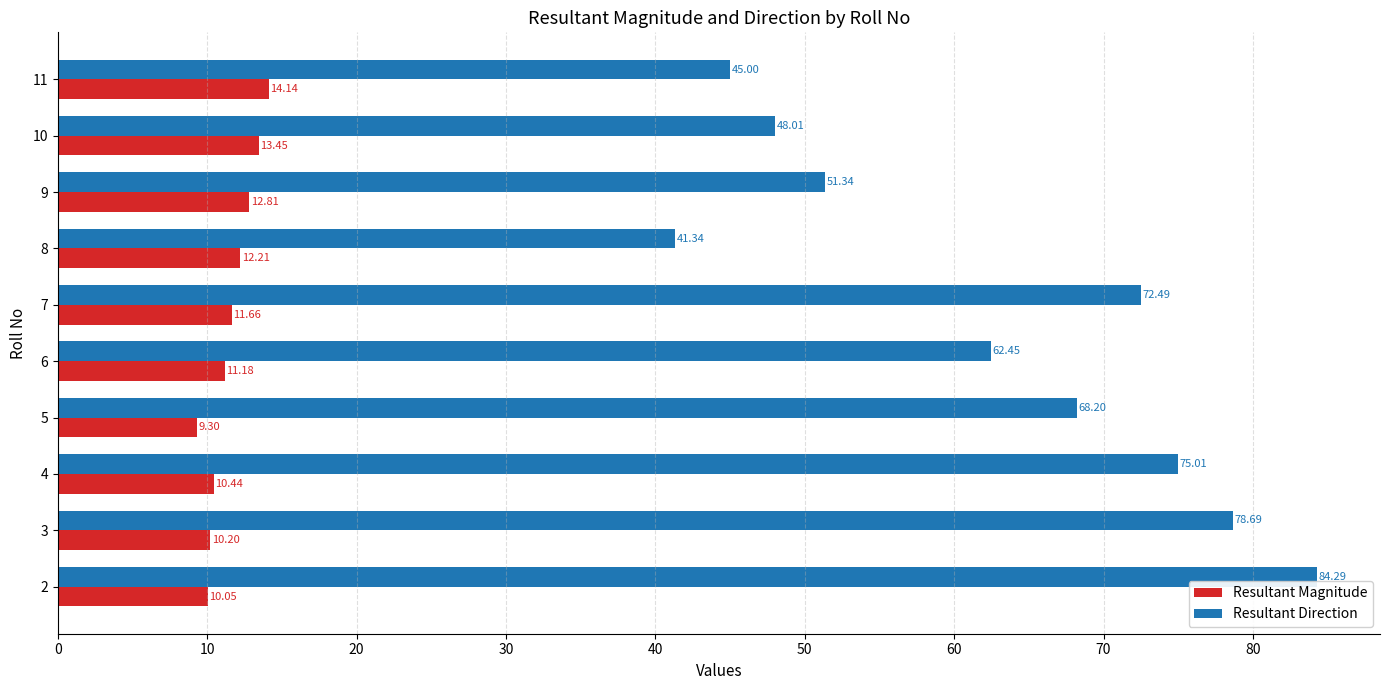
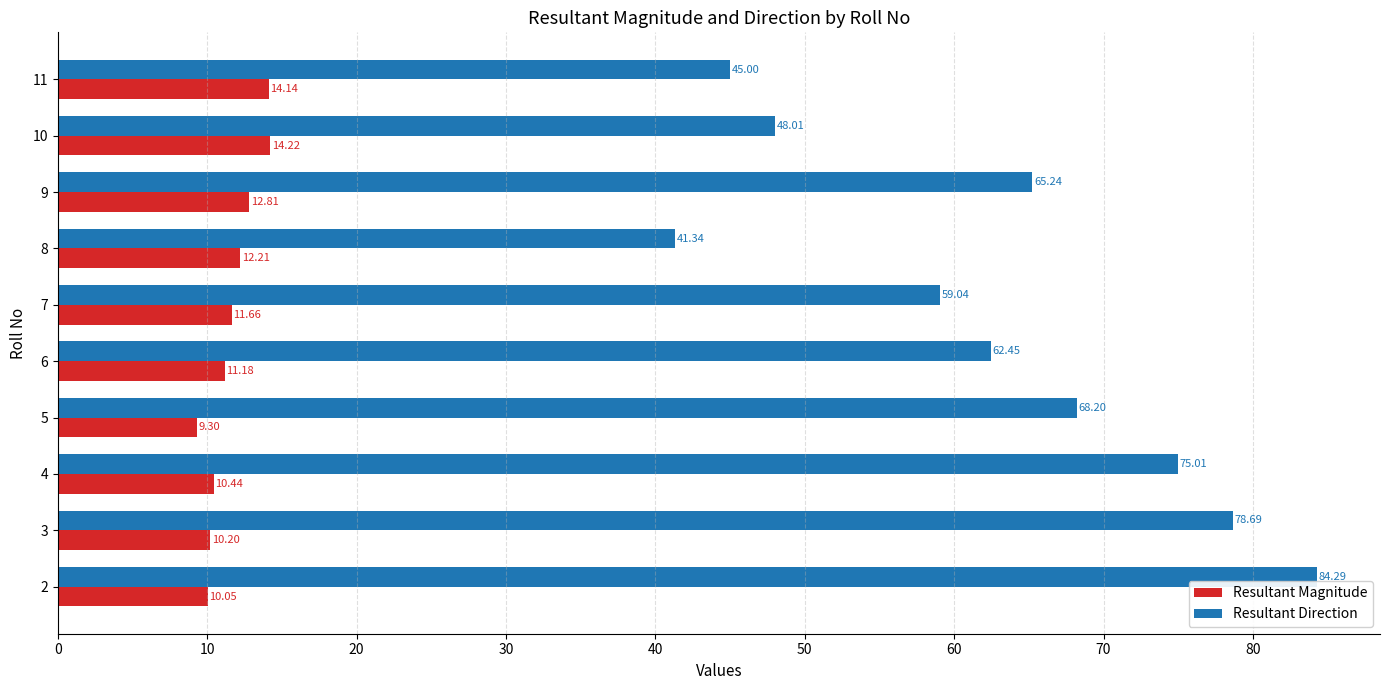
  {
    "Resultant Magnitude": {
      "11": 14.14,
-     "10": 13.45,
+     "10": 14.22,
      "9": 12.81,
      "8": 12.21,
      "7": 11.66,
      "6": 11.18,
      "5": 9.30,
      "4": 10.44,
      "3": 10.20,
      "2": 10.05
    },
    "Resultant Direction": {
      "11": 45.00,
      "10": 48.01,
-     "9": 51.34,
+     "9": 65.24,
      "8": 41.34,
-     "7": 72.49,
+     "7": 59.04,
      "6": 62.45,
      "5": 68.20,
      "4": 75.01,
      "3": 78.69
    }
  }
